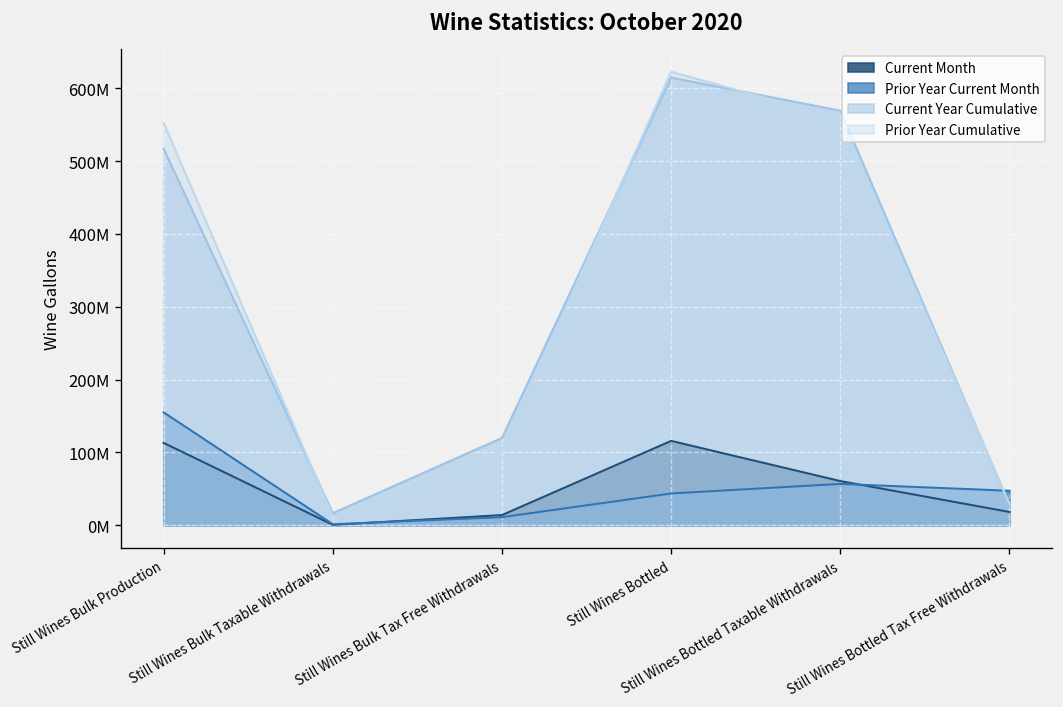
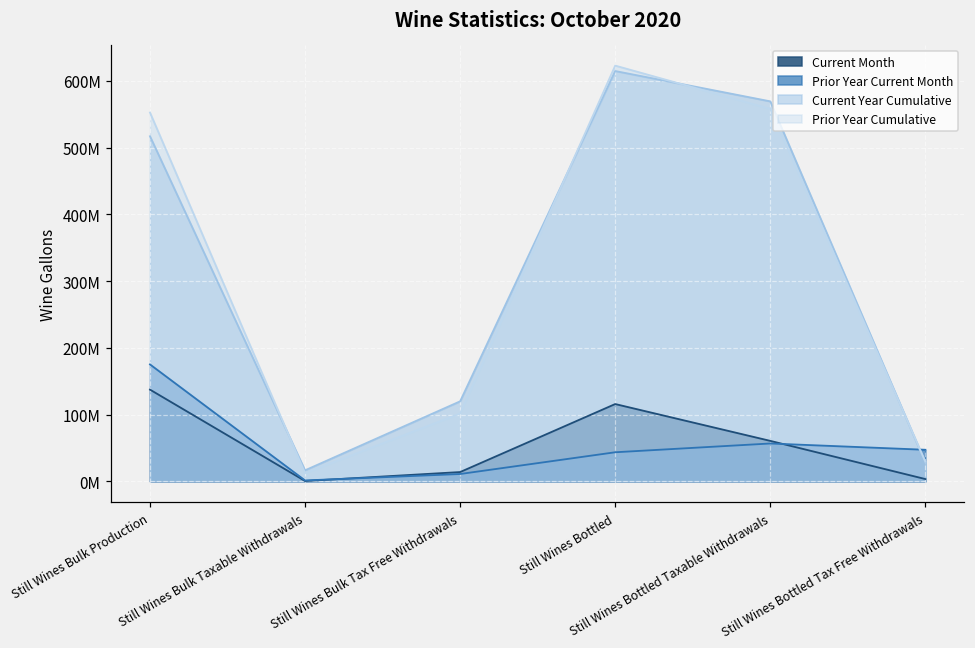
  {
    "Current Month": {
-     "Still Wines Bulk Production": 110000000,
+     "Still Wines Bulk Production": 140000000,
      "Still Wines Bottled": 120000000,
-     "Still Wines Bottled Tax Free Withdrawals": 20000000
+     "Still Wines Bottled Tax Free Withdrawals": 0
    },
    "Prior Year Current Month": {
-     "Still Wines Bulk Production": 150000000,
+     "Still Wines Bulk Production": 180000000,
      "Still Wines Bottled": 40000000,
      "Still Wines Bottled Tax Free Withdrawals": 50000000
    }
  }
